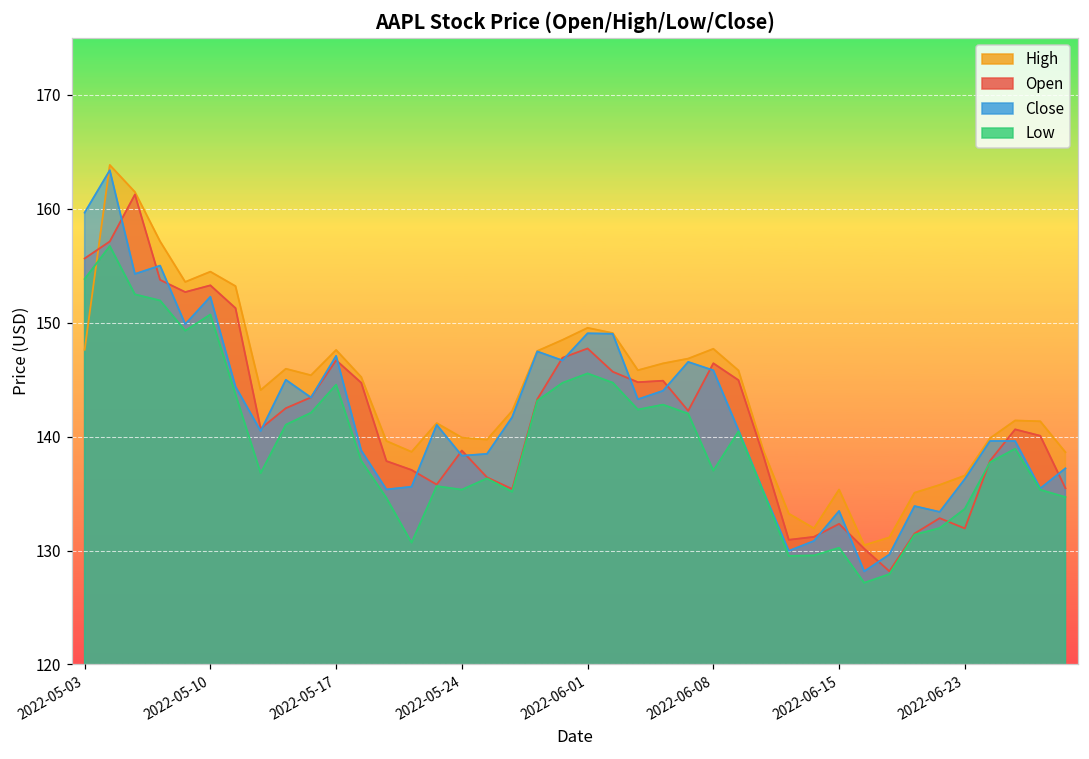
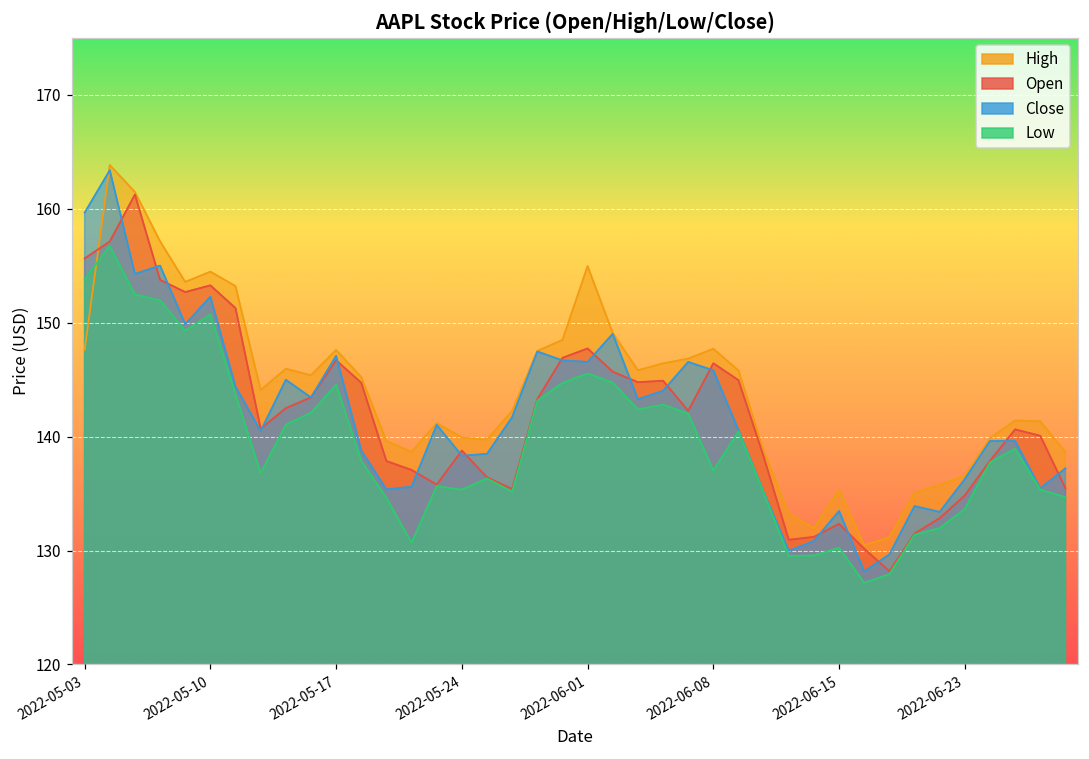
  {
    "High": {
      "2022-05-03": 147.6,
      "2022-05-10": 154.5,
      "2022-05-17": 147.6,
      "2022-05-24": 139.9,
-     "2022-06-01": 149.5,
+     "2022-06-01": 155.0,
      "2022-06-08": 147.7,
      "2022-06-15": 135.4,
      "2022-06-23": 136.6
    },
    "Open": {
      "2022-05-03": 155.6,
      "2022-05-10": 153.3,
      "2022-05-17": 146.7,
      "2022-05-24": 138.8,
      "2022-06-01": 147.7,
      "2022-06-08": 146.4,
      "2022-06-15": 132.3,
-     "2022-06-23": 131.9
+     "2022-06-23": 134.8
    },
    "Close": {
      "2022-05-03": 159.7,
      "2022-05-10": 152.3,
      "2022-05-17": 147.1,
      "2022-05-24": 138.3,
-     "2022-06-01": 149.1,
+     "2022-06-01": 146.6,
      "2022-06-08": 145.8,
      "2022-06-15": 133.5,
      "2022-06-23": 136.3
    },
    "Low": {
      "2022-05-03": 153.8,
      "2022-05-10": 150.7,
      "2022-05-17": 144.6,
      "2022-05-24": 135.3,
      "2022-06-01": 145.5,
      "2022-06-08": 137.0,
      "2022-06-15": 130.2,
      "2022-06-23": 133.7
    }
  }
